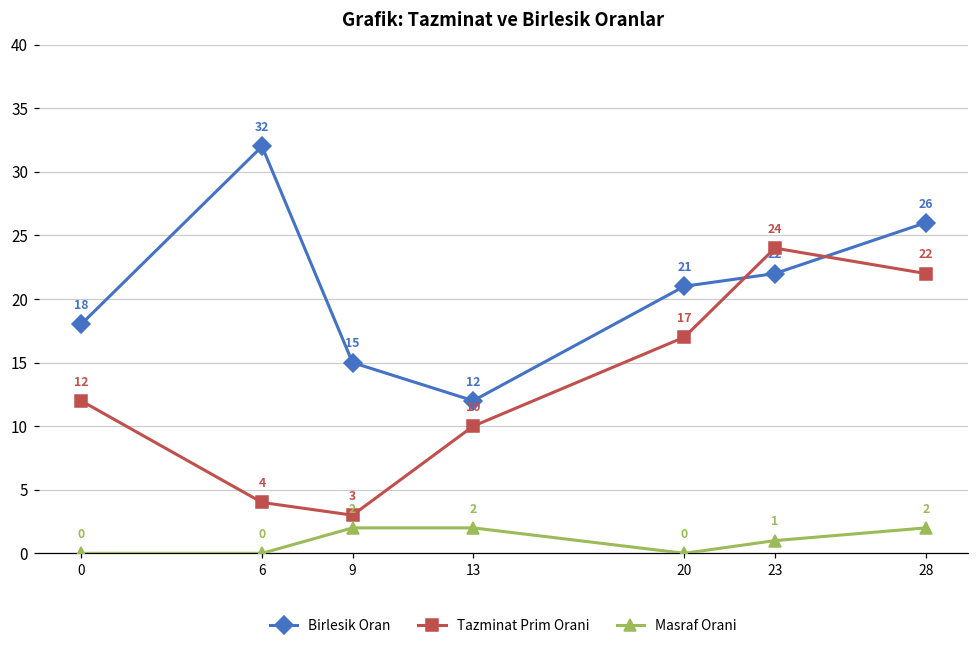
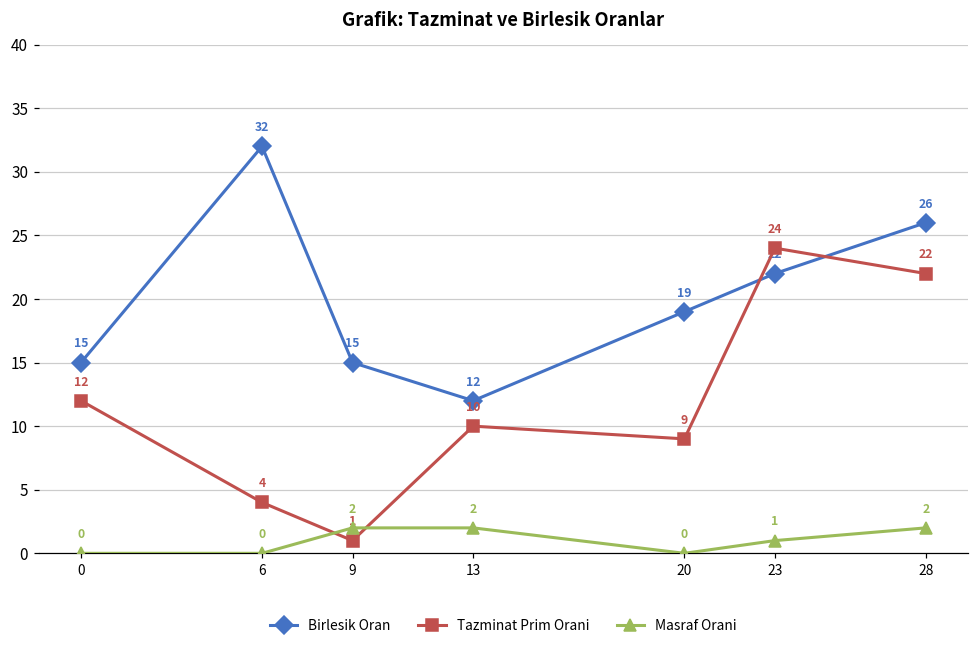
  {
    "Birlesik Oran": {
-     "0": 18,
+     "0": 15,
      "6": 32,
      "9": 15,
      "13": 12,
-     "20": 21,
+     "20": 19,
      "28": 26
    },
    "Tazminat Prim Orani": {
      "0": 12,
      "6": 4,
-     "9": 3,
-     "20": 17,
+     "9": 1,
+     "20": 9,
      "23": 24,
      "28": 22
    },
    "Masraf Orani": {
      "0": 0,
      "6": 0,
      "9": 2,
      "13": 2,
      "20": 0,
      "23": 1,
      "28": 2
    }
  }
